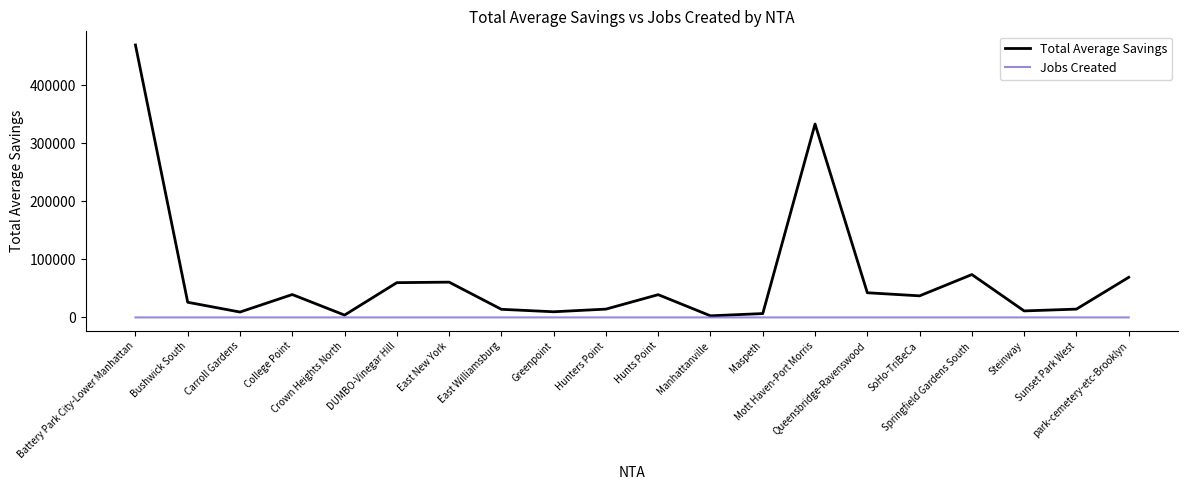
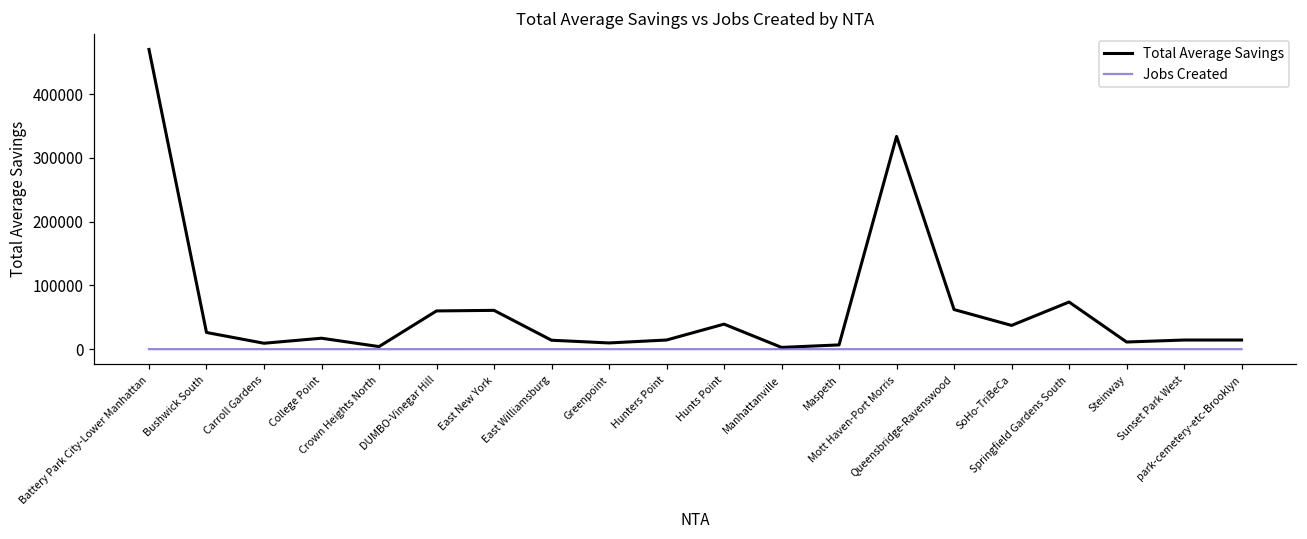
  {
    "Total Average Savings": {
      "Battery Park City-Lower Manhattan": 470000,
      "Bushwick South": 30000,
      "Carroll Gardens": 10000,
-     "College Point": 40000,
+     "College Point": 20000,
      "DUMBO-Vinegar Hill": 60000,
      "East New York": 60000,
      "East Williamsburg": 10000,
      "Greenpoint": 10000,
      "Hunters Point": 10000,
      "Hunts Point": 40000,
      "Maspeth": 10000,
      "Mott Haven-Port Morris": 330000,
-     "Queensbridge-Ravenswood": 40000,
+     "Queensbridge-Ravenswood": 60000,
      "SoHo-TriBeCa": 40000,
      "Springfield Gardens South": 70000,
      "Steinway": 10000,
      "Sunset Park West": 10000,
-     "park-cemetery-etc-Brooklyn": 70000
+     "park-cemetery-etc-Brooklyn": 10000
    },
    "Jobs Created": {
      "Battery Park City-Lower Manhattan": 0,
      "Bushwick South": 0,
      "Carroll Gardens": 0,
      "College Point": 0,
      "DUMBO-Vinegar Hill": 0,
      "East New York": 0,
      "East Williamsburg": 0,
      "Greenpoint": 0,
      "Hunters Point": 0,
      "Hunts Point": 0,
      "Maspeth": 0,
      "Mott Haven-Port Morris": 0,
      "Queensbridge-Ravenswood": 0,
      "SoHo-TriBeCa": 0,
      "Springfield Gardens South": 0,
      "Steinway": 0,
      "Sunset Park West": 0,
      "park-cemetery-etc-Brooklyn": 0
    }
  }
